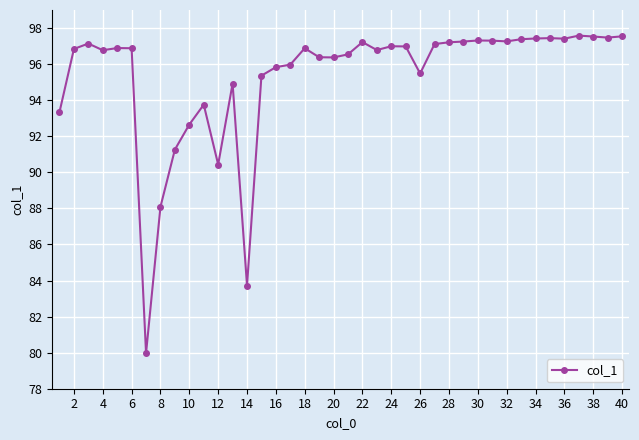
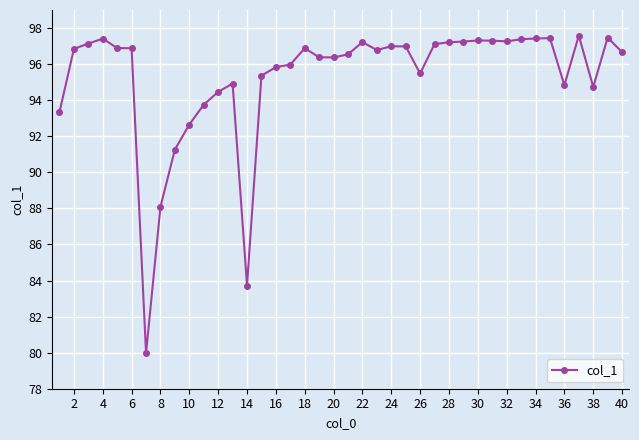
  {
    "2": 96.8,
-   "4": 96.8,
+   "4": 97.4,
    "6": 96.9,
    "8": 88.1,
    "10": 92.7,
-   "12": 90.4,
+   "12": 94.5,
    "14": 83.7,
    "16": 95.8,
    "18": 96.9,
    "20": 96.4,
    "22": 97.2,
    "24": 97.0,
    "26": 95.5,
    "28": 97.2,
    "30": 97.3,
    "32": 97.3,
    "34": 97.4,
-   "36": 97.4,
-   "38": 97.5,
-   "40": 97.5
+   "36": 94.8,
+   "38": 94.7,
+   "40": 96.7
  }
